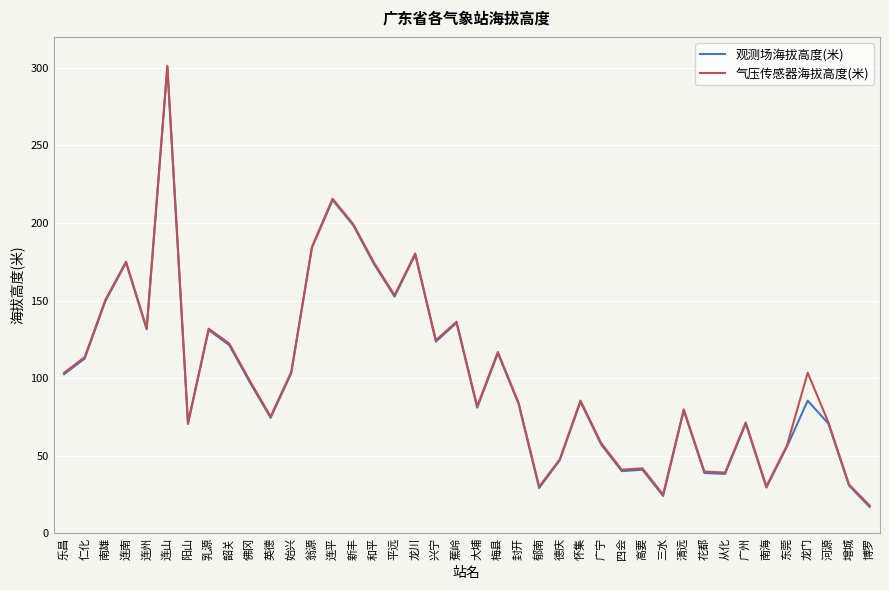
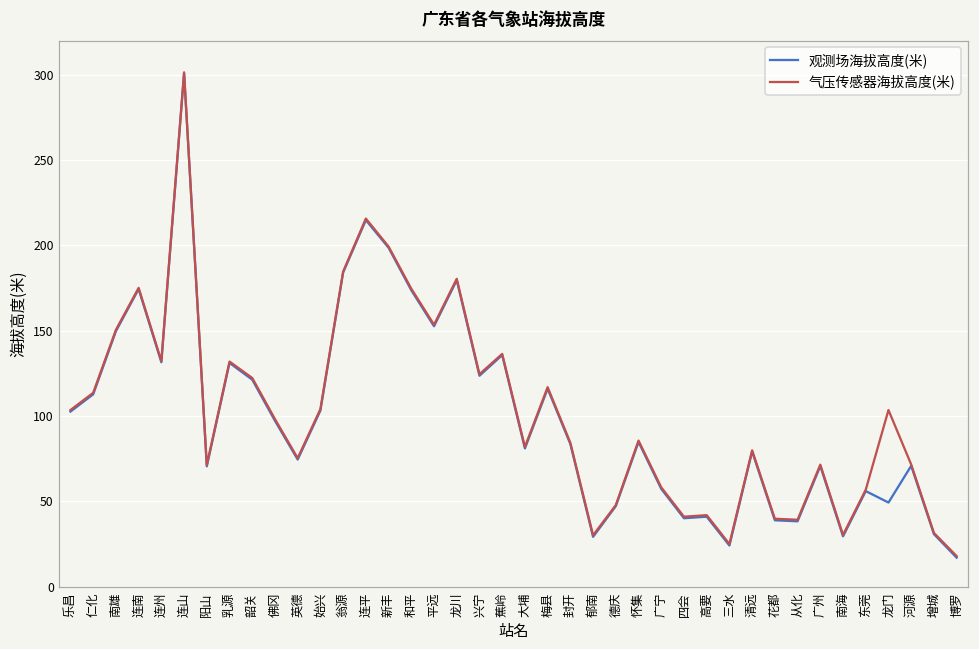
  {
    "观测场海拔高度(米)": {
-     "龙门": 86
+     "龙门": 49
    },
    "气压传感器海拔高度(米)": {
      "龙门": 104
    }
  }
